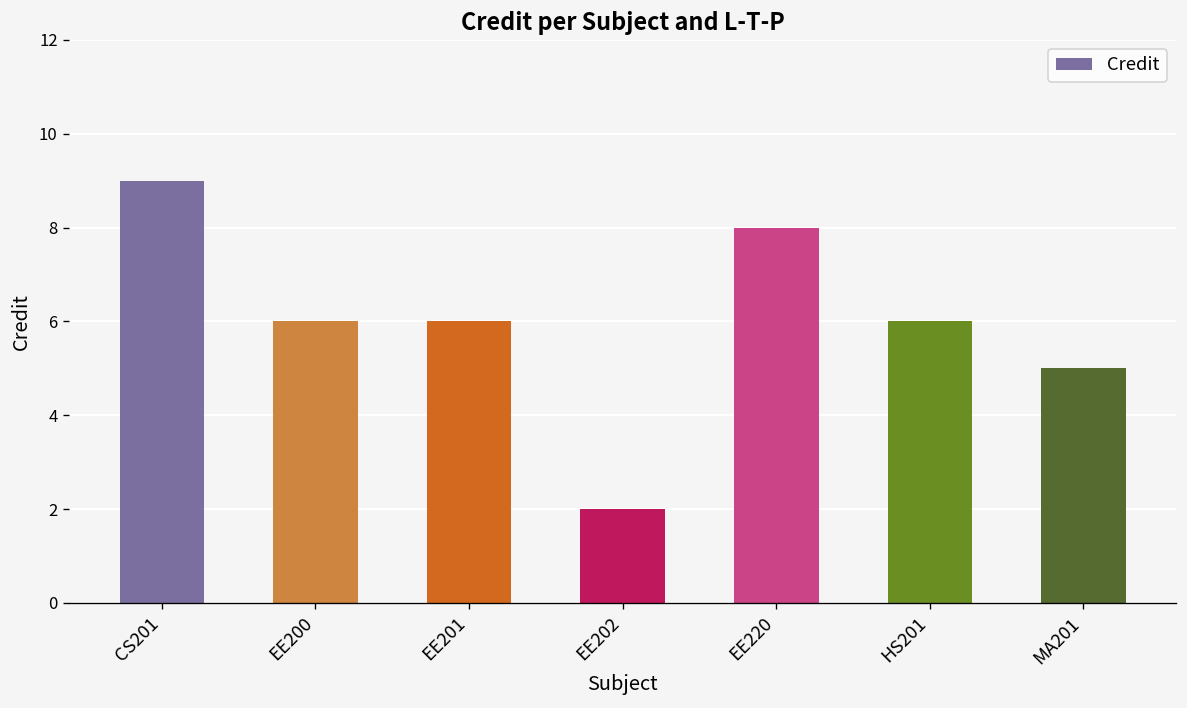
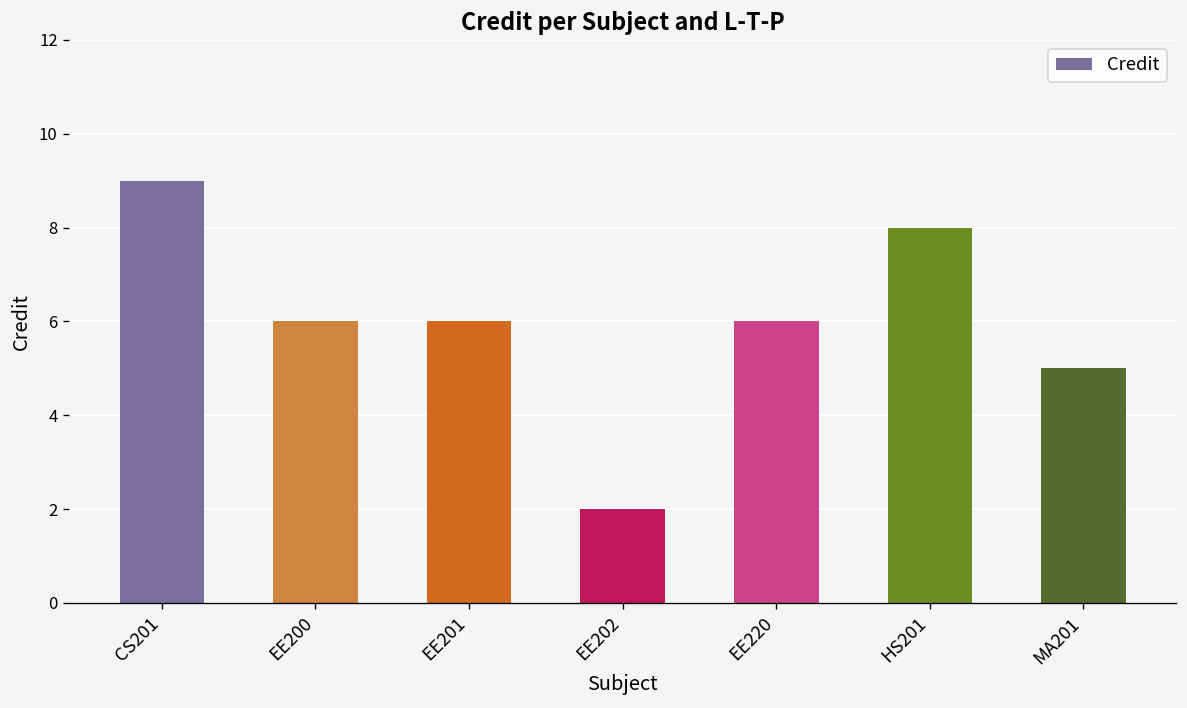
  {
    "CS201": 9,
    "EE200": 6,
    "EE201": 6,
    "EE202": 2,
-   "EE220": 8,
-   "HS201": 6,
+   "EE220": 6,
+   "HS201": 8,
    "MA201": 5
  }
